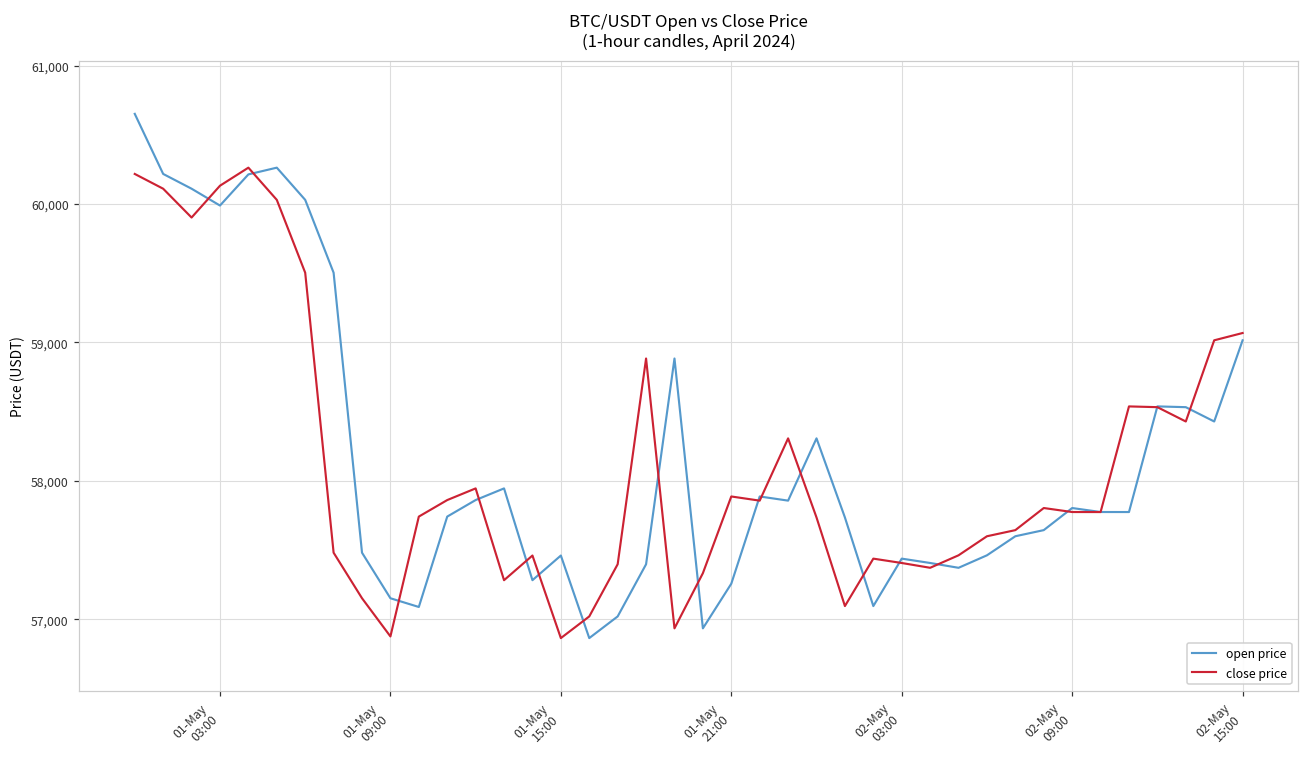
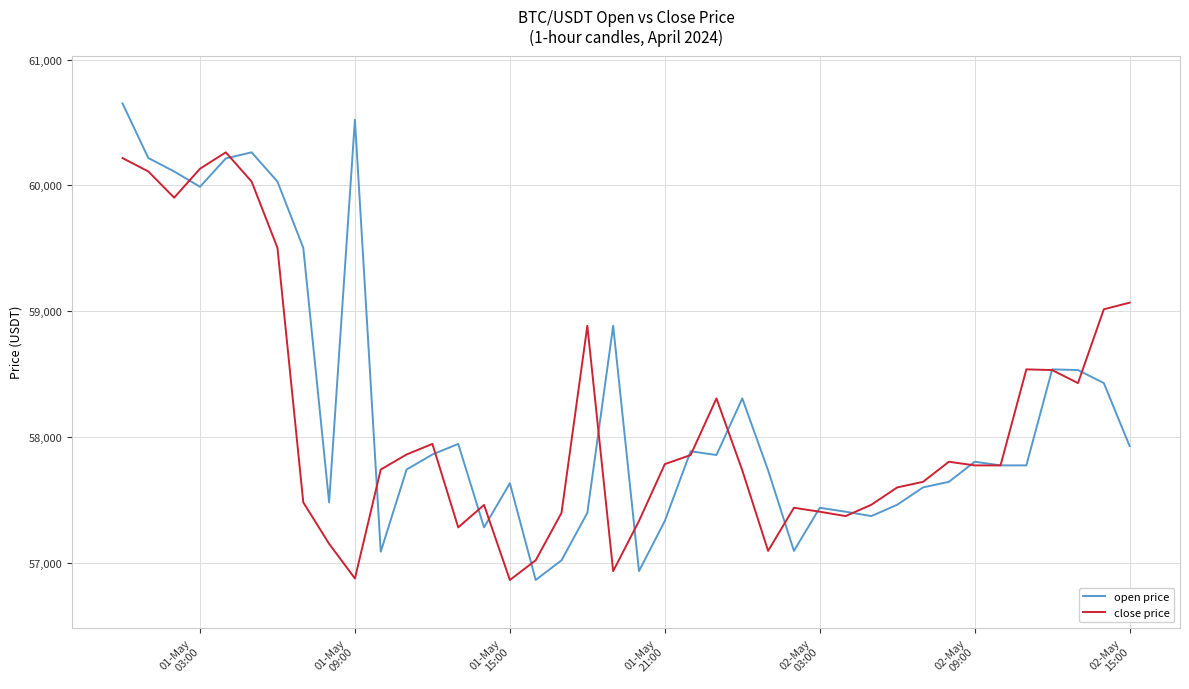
  {
    "open price": {
      "01-May 03:00": "59,990",
-     "01-May 09:00": "57,150",
-     "01-May 15:00": "57,460",
-     "01-May 21:00": "57,260",
+     "01-May 09:00": "60,520",
+     "01-May 15:00": "57,630",
+     "01-May 21:00": "57,330",
      "02-May 03:00": "57,440",
      "02-May 09:00": "57,800",
-     "02-May 15:00": "59,020"
+     "02-May 15:00": "57,930"
    },
    "close price": {
      "01-May 03:00": "60,130",
      "01-May 09:00": "56,880",
      "01-May 15:00": "56,870",
-     "01-May 21:00": "57,890",
+     "01-May 21:00": "57,790",
      "02-May 03:00": "57,410",
      "02-May 09:00": "57,780",
      "02-May 15:00": "59,070"
    }
  }
